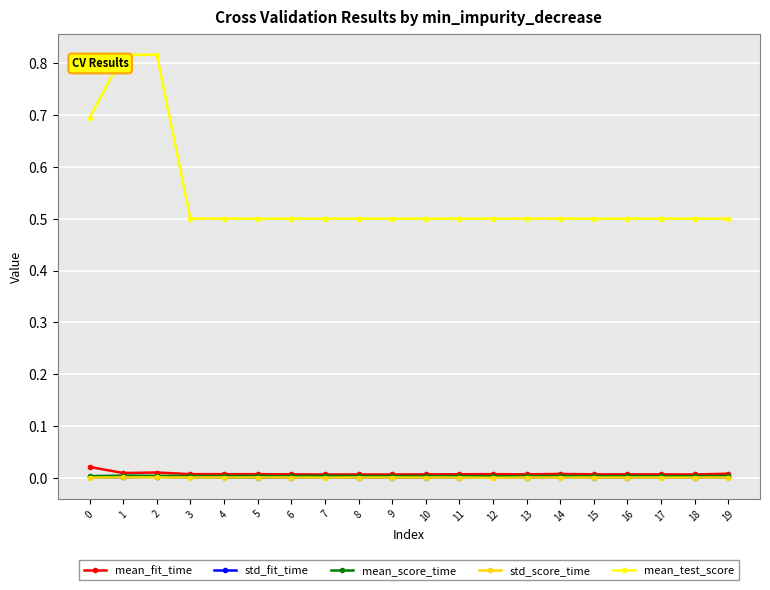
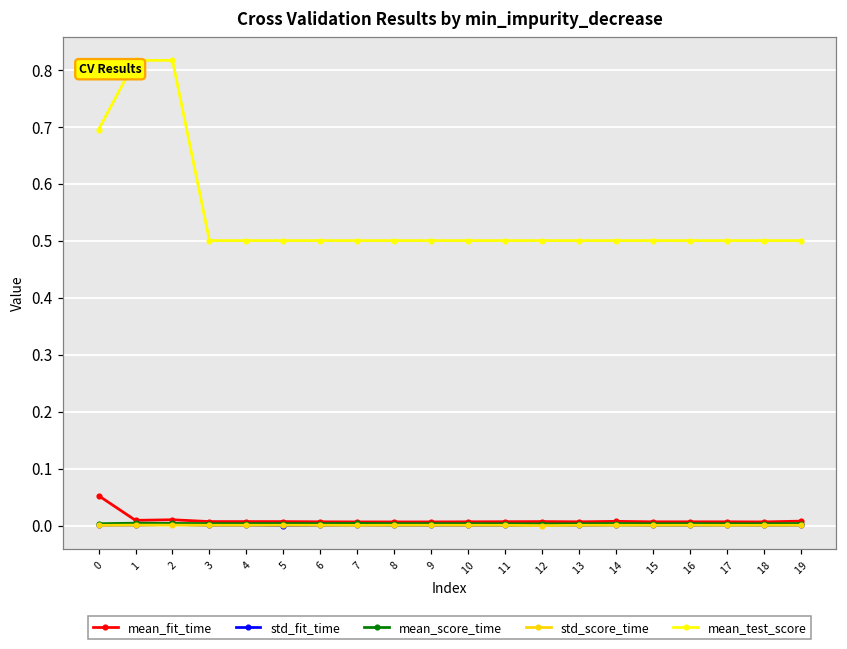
  {
    "mean_fit_time": {
-     "0": 0.02,
+     "0": 0.05,
      "1": 0.01,
      "2": 0.01
    }
  }
